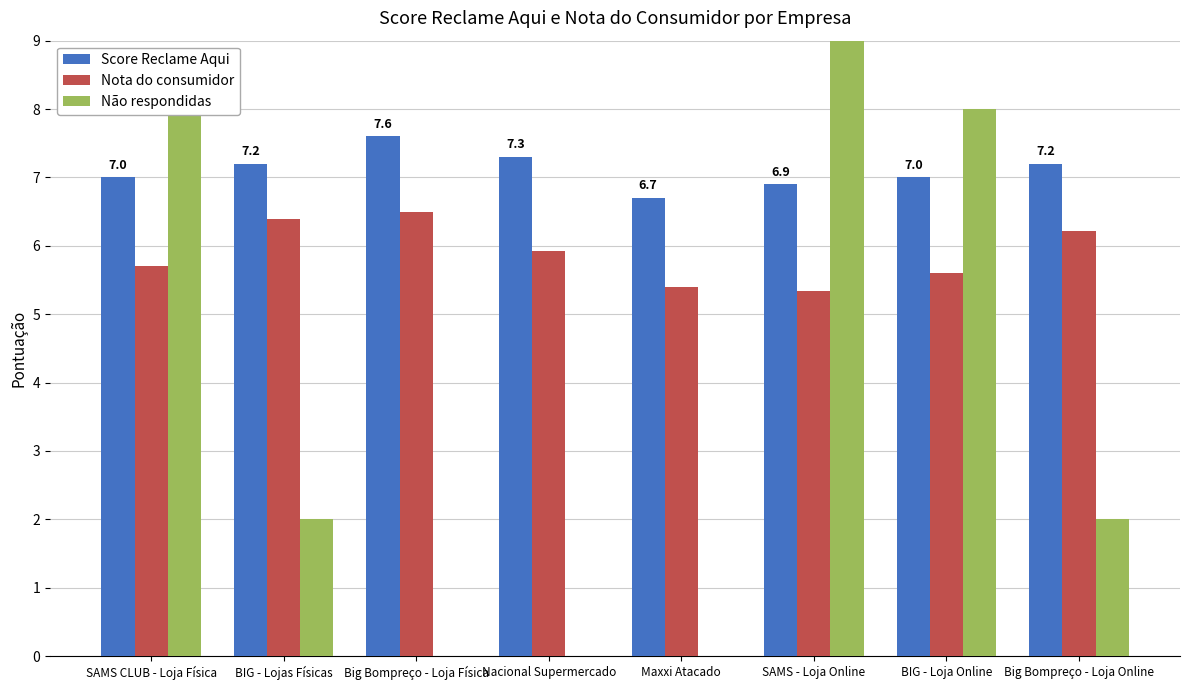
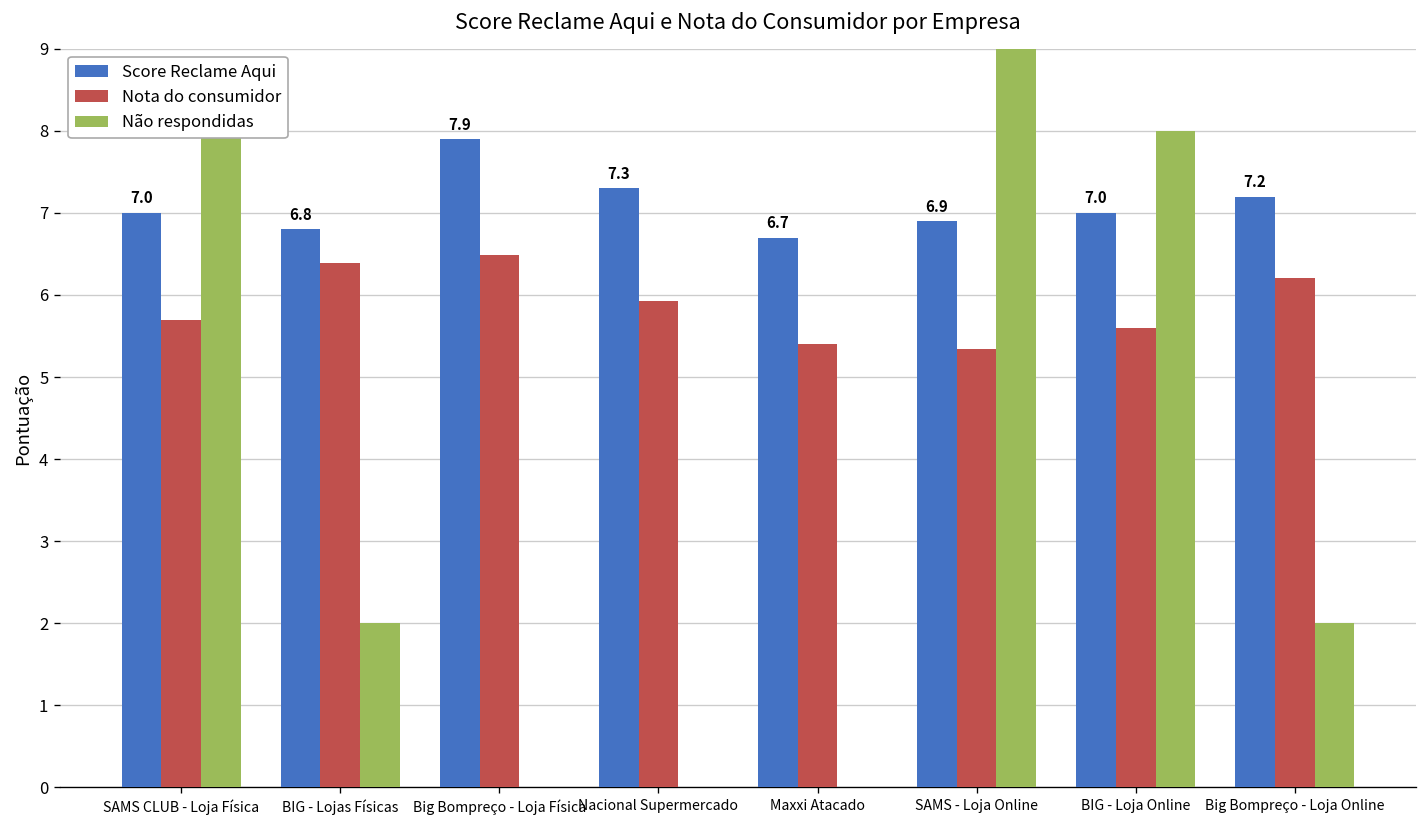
  {
    "Score Reclame Aqui": {
      "SAMS CLUB - Loja Física": 7.0,
-     "BIG - Lojas Físicas": 7.2,
-     "Big Bompreço - Loja Física": 7.6,
+     "BIG - Lojas Físicas": 6.8,
+     "Big Bompreço - Loja Física": 7.9,
      "Nacional Supermercado": 7.3,
      "Maxxi Atacado": 6.7,
      "SAMS - Loja Online": 6.9,
      "BIG - Loja Online": 7.0,
      "Big Bompreço - Loja Online": 7.2
    },
    "Nota do consumidor": {
      "SAMS CLUB - Loja Física": 5.7,
      "BIG - Lojas Físicas": 6.4,
      "Big Bompreço - Loja Física": 6.5,
      "Nacional Supermercado": 5.9,
      "Maxxi Atacado": 5.4,
      "SAMS - Loja Online": 5.3,
      "BIG - Loja Online": 5.6,
      "Big Bompreço - Loja Online": 6.2
    },
    "Não respondidas": {
      "BIG - Lojas Físicas": 2.0,
      "Big Bompreço - Loja Física": 0.0,
      "Nacional Supermercado": 0.0,
      "Maxxi Atacado": 0.0,
      "SAMS - Loja Online": 9.0,
      "BIG - Loja Online": 8.0,
      "Big Bompreço - Loja Online": 2.0
    }
  }
